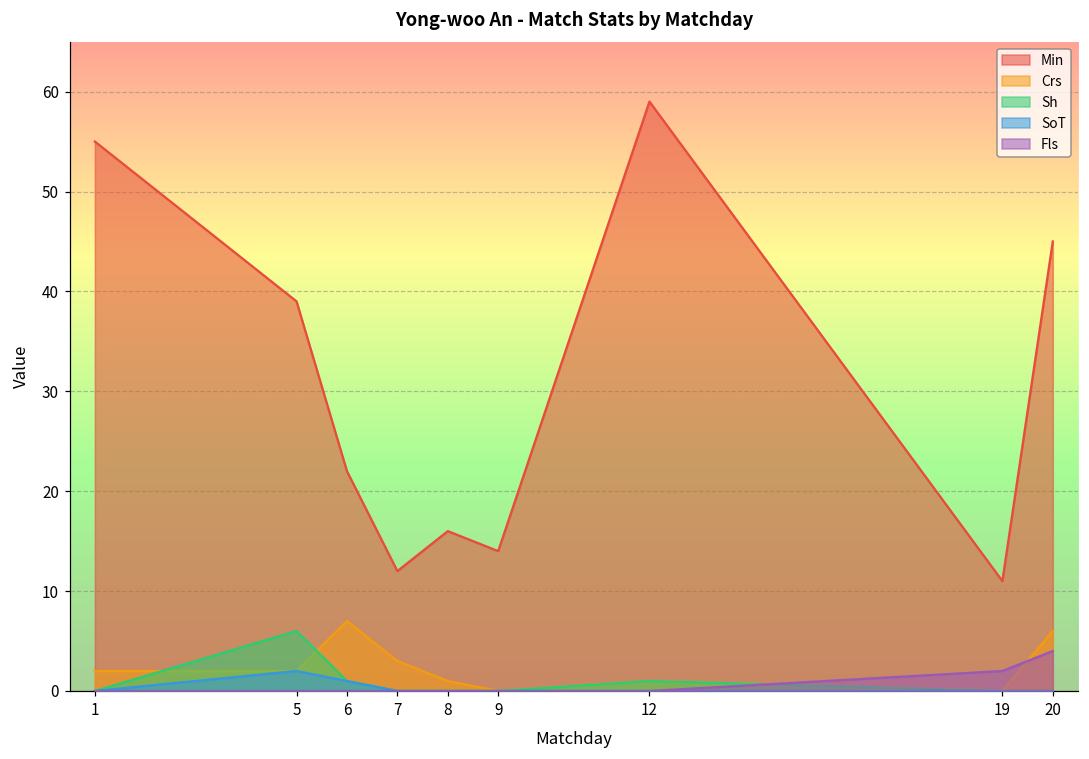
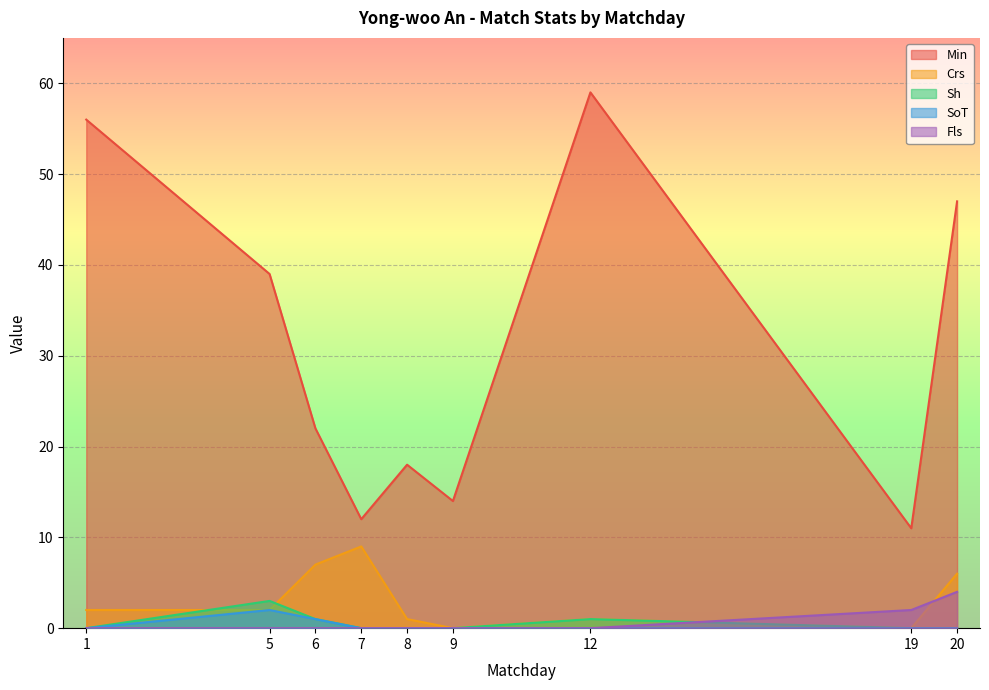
  {
    "Min": {
-     "1": 55,
+     "1": 56,
      "5": 39,
      "6": 22,
      "7": 12,
-     "8": 16,
+     "8": 18,
      "9": 14,
      "12": 59,
      "19": 11,
-     "20": 45
+     "20": 47
    },
    "Crs": {
      "1": 2,
      "6": 7,
-     "7": 3,
+     "7": 9,
      "8": 1,
      "20": 6
    },
    "Sh": {
-     "5": 6
+     "5": 3
    },
    "Fls": {
      "5": 0,
      "6": 0,
      "19": 2,
      "20": 4
    }
  }
